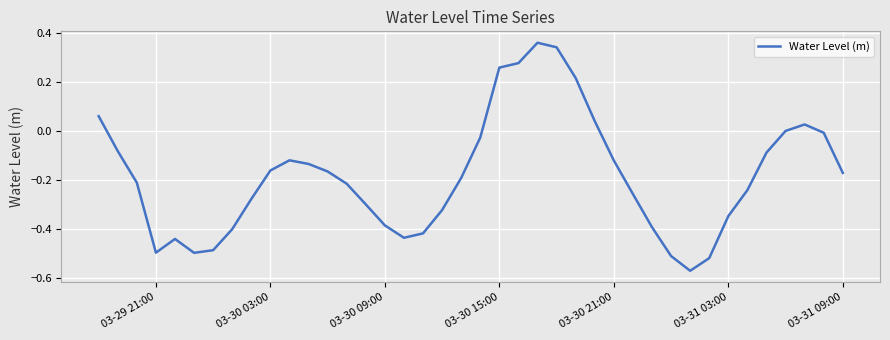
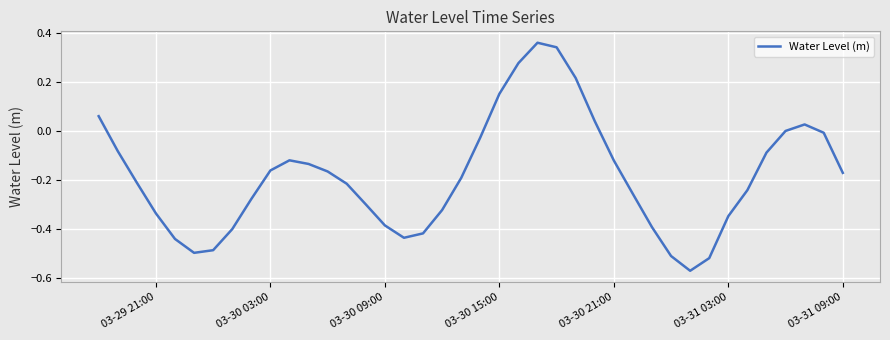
  {
-   "03-29 21:00": -0.50,
+   "03-29 21:00": -0.34,
    "03-30 03:00": -0.16,
    "03-30 09:00": -0.39,
-   "03-30 15:00": 0.26,
+   "03-30 15:00": 0.15,
    "03-30 21:00": -0.12,
    "03-31 03:00": -0.35,
    "03-31 09:00": -0.17
  }
